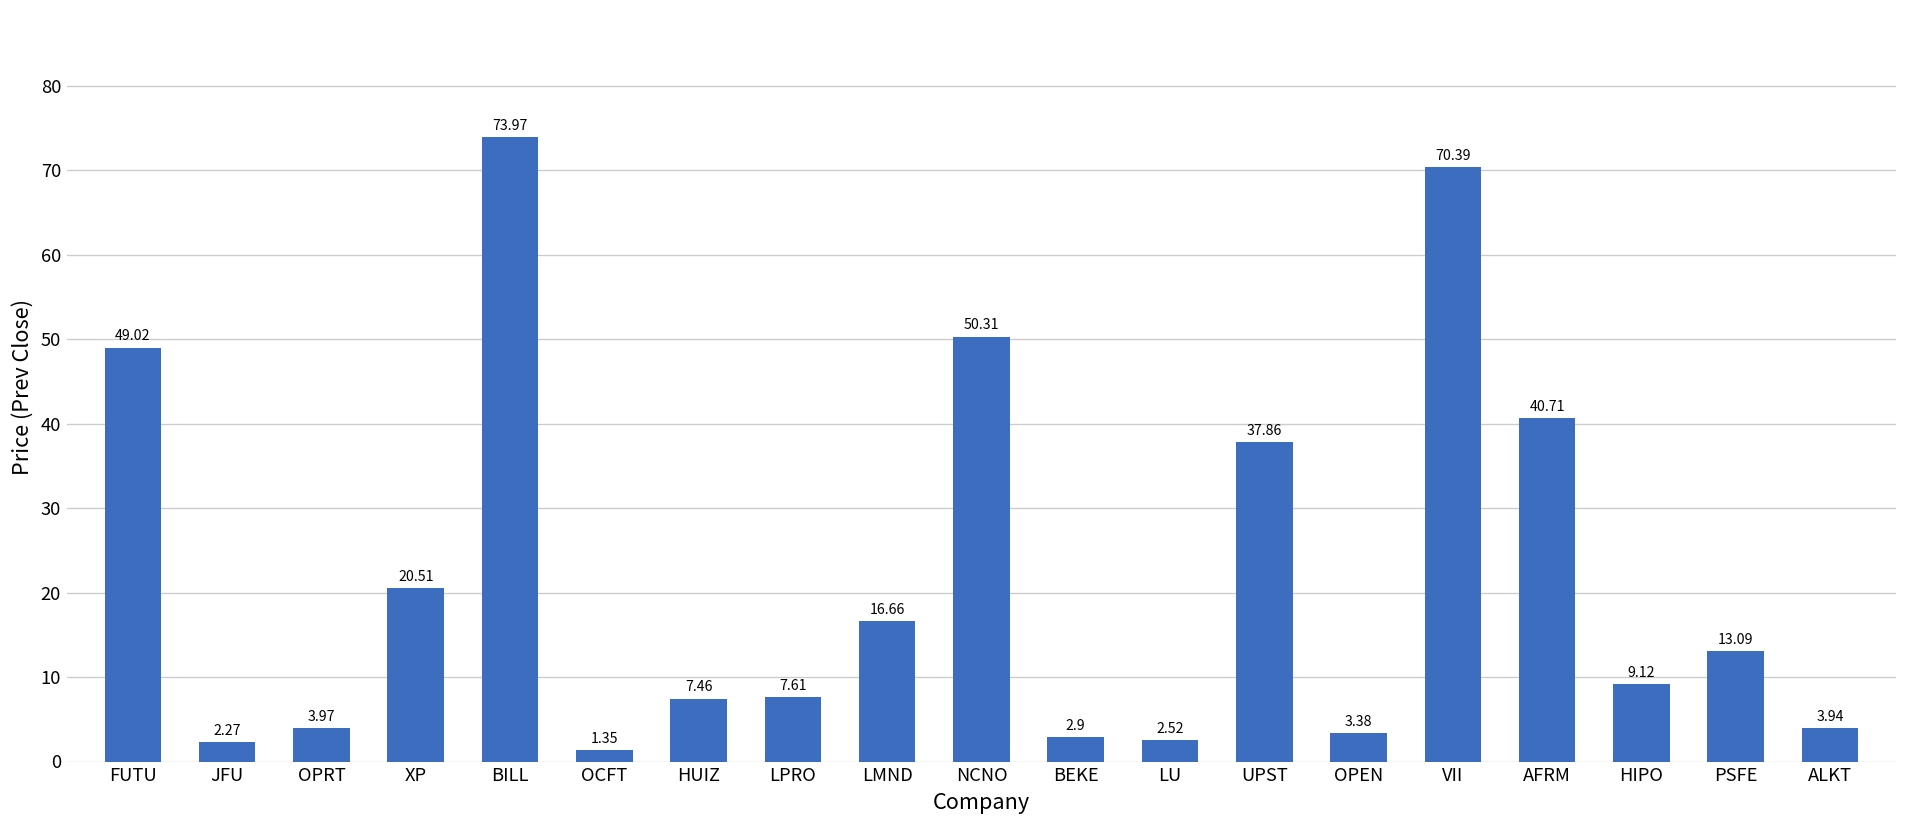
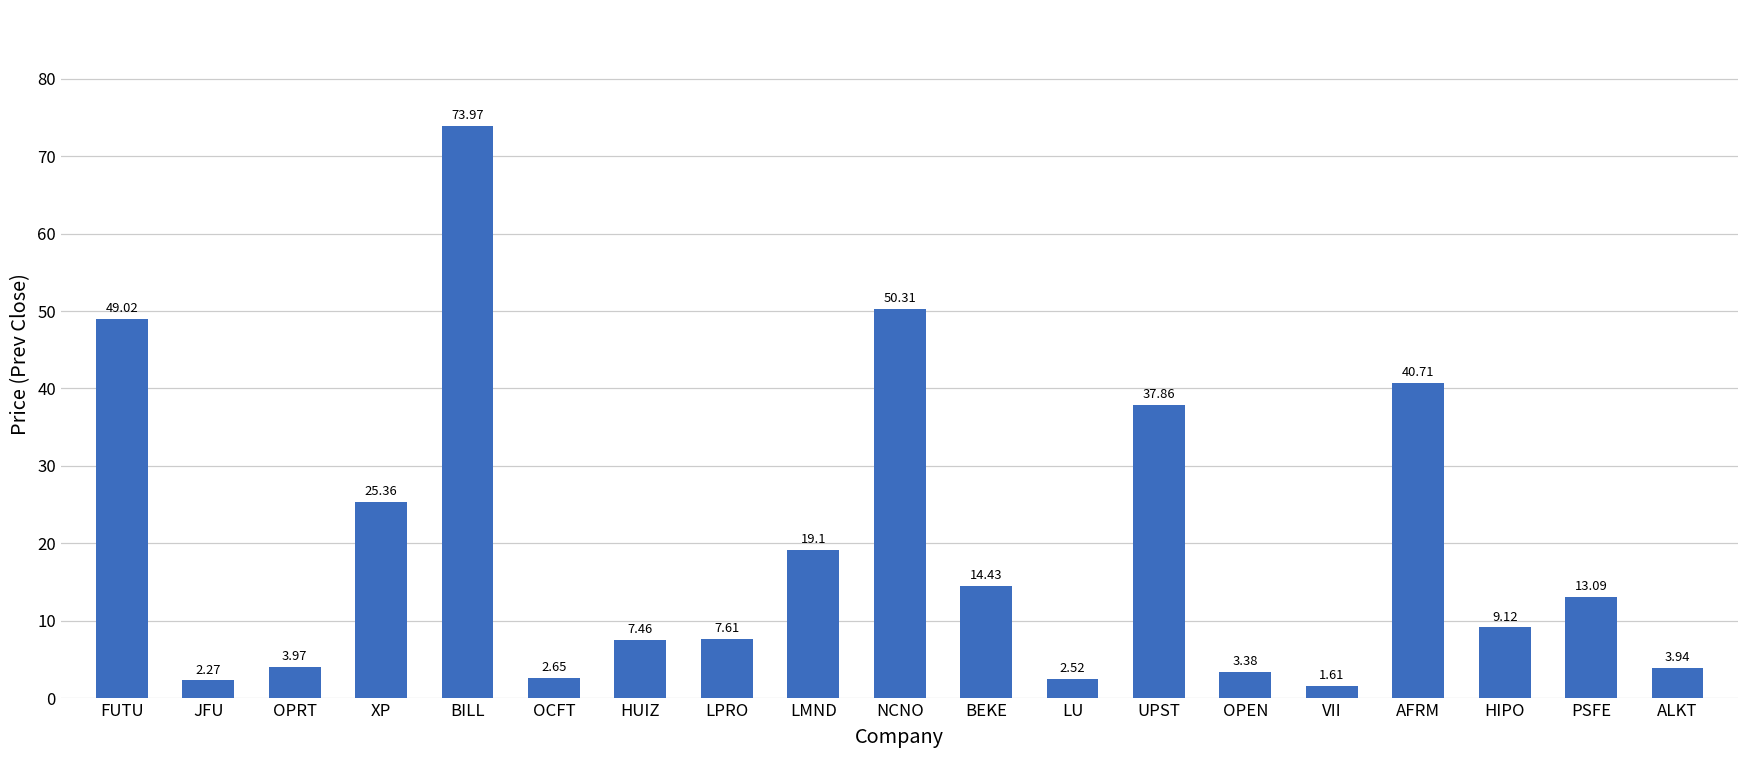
  {
    "FUTU": 49.02,
    "JFU": 2.27,
    "OPRT": 3.97,
-   "XP": 20.51,
+   "XP": 25.36,
    "BILL": 73.97,
-   "OCFT": 1.35,
+   "OCFT": 2.65,
    "HUIZ": 7.46,
    "LPRO": 7.61,
-   "LMND": 16.66,
+   "LMND": 19.1,
    "NCNO": 50.31,
-   "BEKE": 2.9,
+   "BEKE": 14.43,
    "LU": 2.52,
    "UPST": 37.86,
    "OPEN": 3.38,
-   "VII": 70.39,
+   "VII": 1.61,
    "AFRM": 40.71,
    "HIPO": 9.12,
    "PSFE": 13.09,
    "ALKT": 3.94
  }
